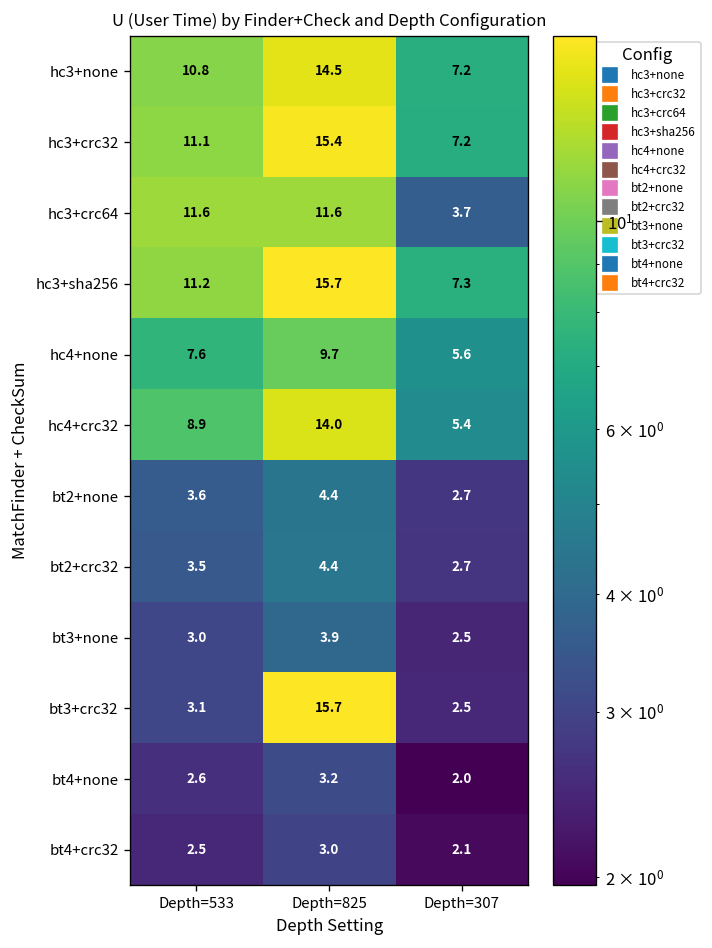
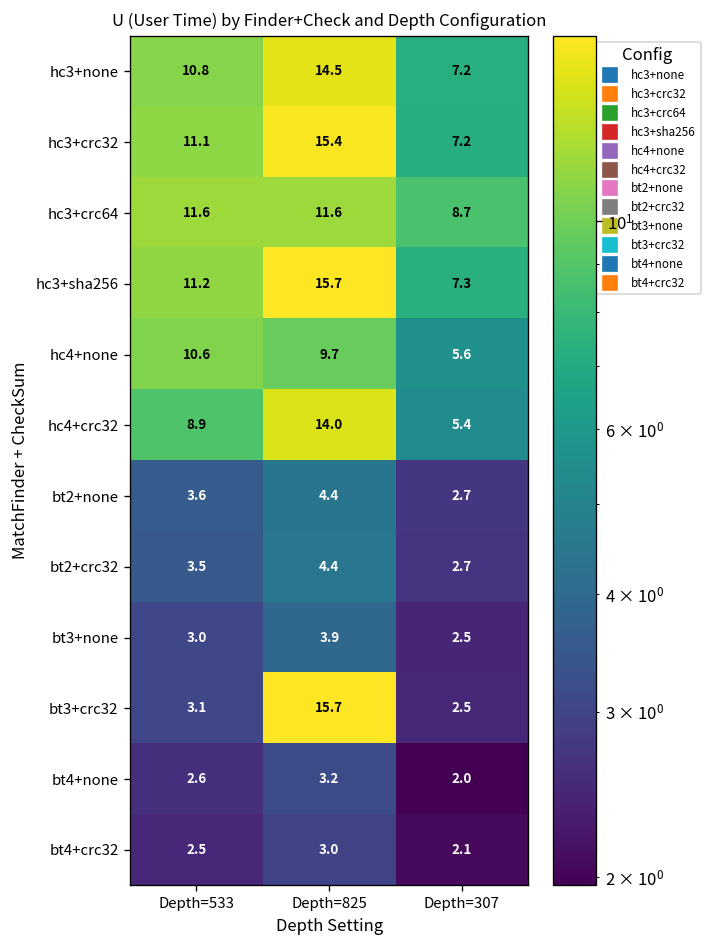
  {
    "hc3+none": {
      "Depth=533": 10.8,
      "Depth=825": 14.5,
      "Depth=307": 7.2
    },
    "hc3+crc32": {
      "Depth=533": 11.1,
      "Depth=825": 15.4,
      "Depth=307": 7.2
    },
    "hc3+crc64": {
      "Depth=533": 11.6,
      "Depth=825": 11.6,
-     "Depth=307": 3.7
+     "Depth=307": 8.7
    },
    "hc3+sha256": {
      "Depth=533": 11.2,
      "Depth=825": 15.7,
      "Depth=307": 7.3
    },
    "hc4+none": {
-     "Depth=533": 7.6,
+     "Depth=533": 10.6,
      "Depth=825": 9.7,
      "Depth=307": 5.6
    },
    "hc4+crc32": {
      "Depth=533": 8.9,
      "Depth=825": 14.0,
      "Depth=307": 5.4
    },
    "bt2+none": {
      "Depth=533": 3.6,
      "Depth=825": 4.4,
      "Depth=307": 2.7
    },
    "bt2+crc32": {
      "Depth=533": 3.5,
      "Depth=825": 4.4,
      "Depth=307": 2.7
    },
    "bt3+none": {
      "Depth=533": 3.0,
      "Depth=825": 3.9,
      "Depth=307": 2.5
    },
    "bt3+crc32": {
      "Depth=533": 3.1,
      "Depth=825": 15.7,
      "Depth=307": 2.5
    },
    "bt4+none": {
      "Depth=533": 2.6,
      "Depth=825": 3.2,
      "Depth=307": 2.0
    },
    "bt4+crc32": {
      "Depth=533": 2.5,
      "Depth=825": 3.0,
      "Depth=307": 2.1
    }
  }
